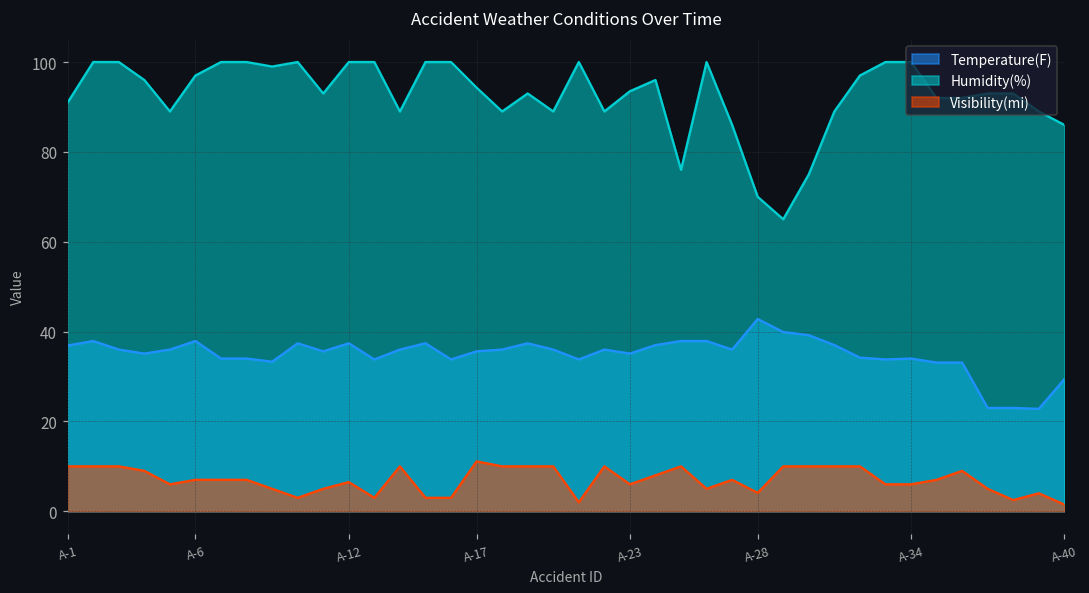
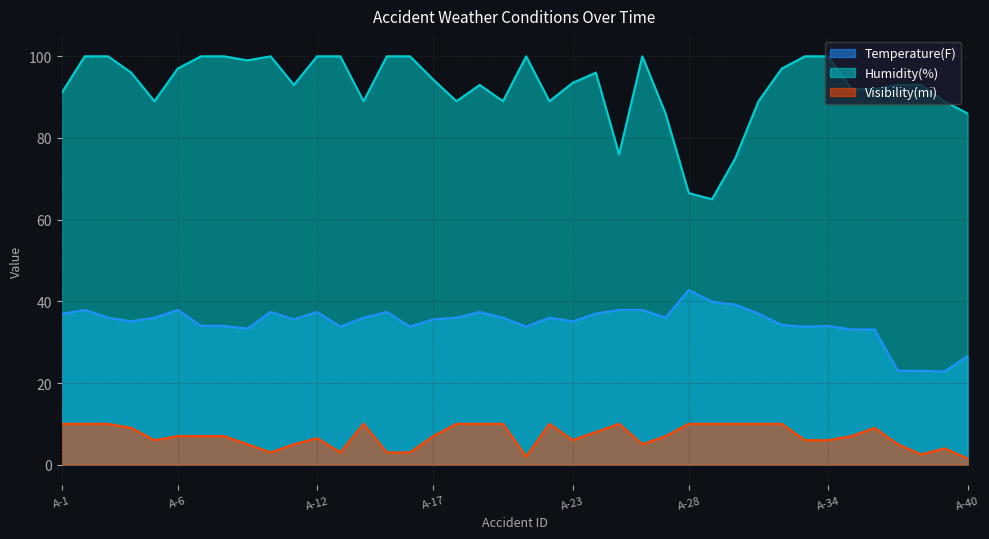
  {
    "Temperature(F)": {
      "A-1": 37,
      "A-6": 38,
      "A-12": 37,
      "A-17": 36,
      "A-23": 35,
      "A-28": 43,
      "A-34": 34,
-     "A-40": 29
+     "A-40": 27
    },
    "Humidity(%)": {
      "A-1": 91,
      "A-6": 97,
      "A-12": 100,
      "A-17": 94,
      "A-23": 94,
-     "A-28": 70,
+     "A-28": 67,
      "A-40": 86
    },
    "Visibility(mi)": {
      "A-1": 10,
      "A-6": 7,
      "A-12": 7,
-     "A-17": 11,
+     "A-17": 7,
      "A-23": 6,
-     "A-28": 4,
+     "A-28": 10,
      "A-34": 6,
      "A-40": 2
    }
  }
